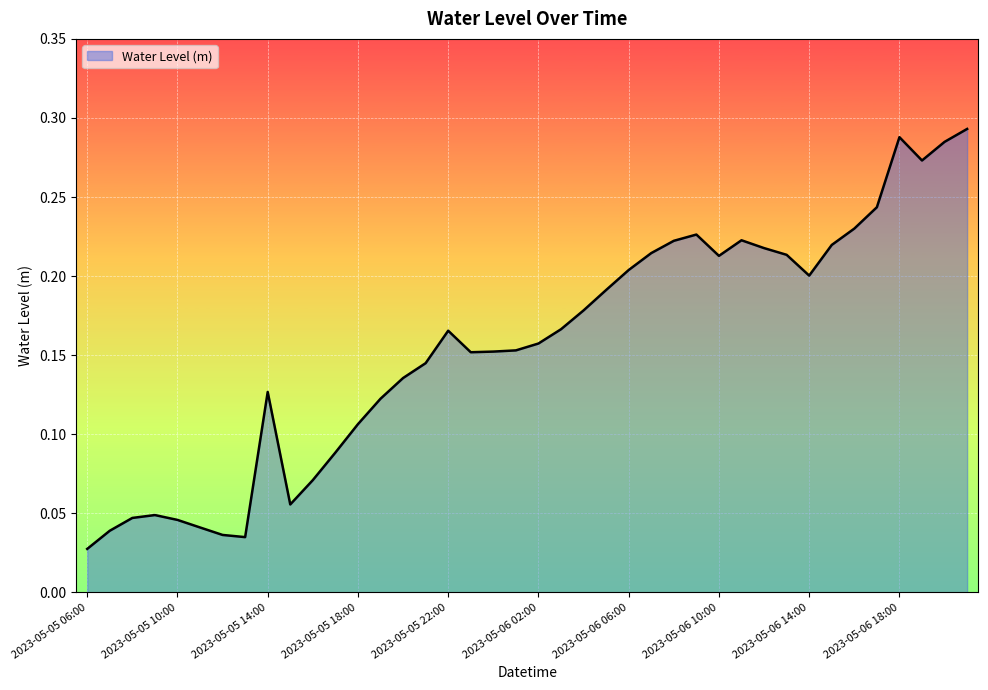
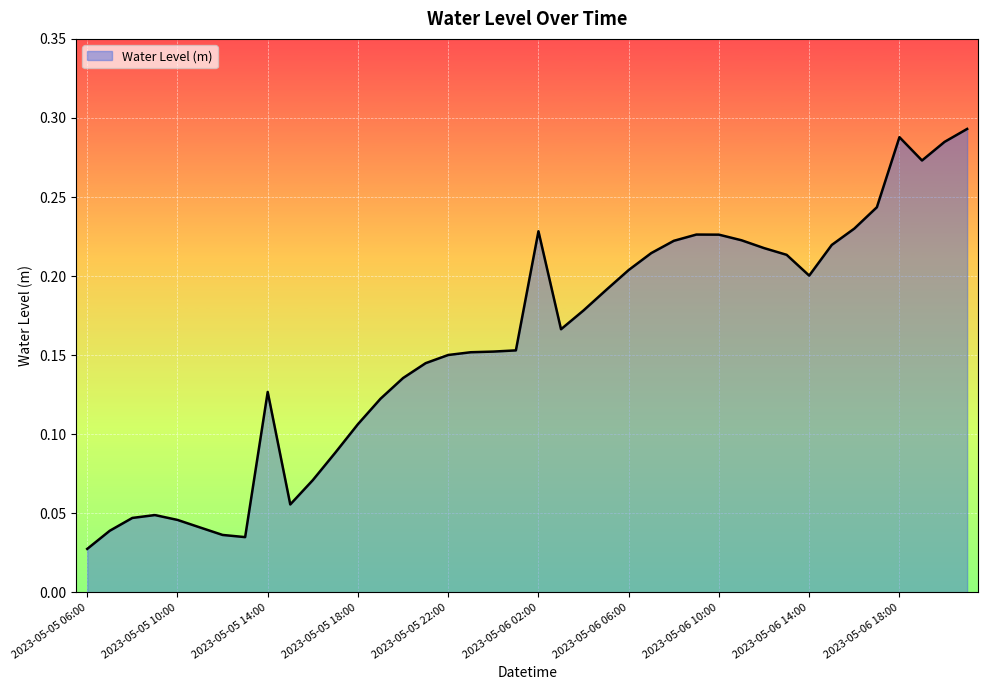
  {
    "2023-05-05 06:00": 0.028,
    "2023-05-05 10:00": 0.046,
    "2023-05-05 14:00": 0.127,
    "2023-05-05 18:00": 0.106,
-   "2023-05-05 22:00": 0.165,
-   "2023-05-06 02:00": 0.157,
+   "2023-05-05 22:00": 0.150,
+   "2023-05-06 02:00": 0.228,
    "2023-05-06 06:00": 0.204,
-   "2023-05-06 10:00": 0.213,
+   "2023-05-06 10:00": 0.226,
    "2023-05-06 14:00": 0.200,
    "2023-05-06 18:00": 0.288
  }
